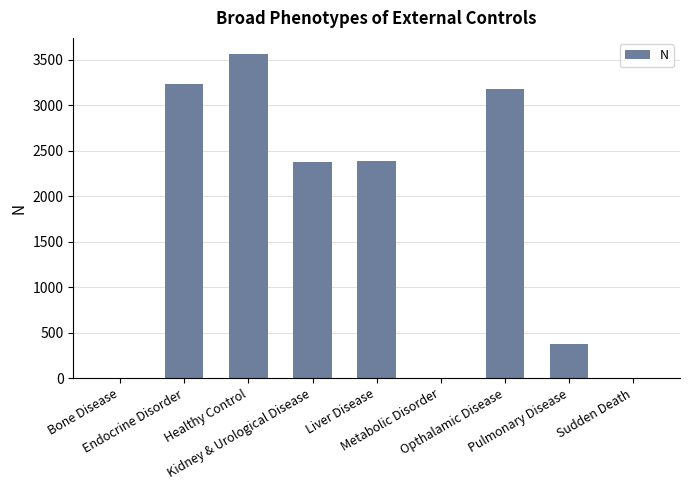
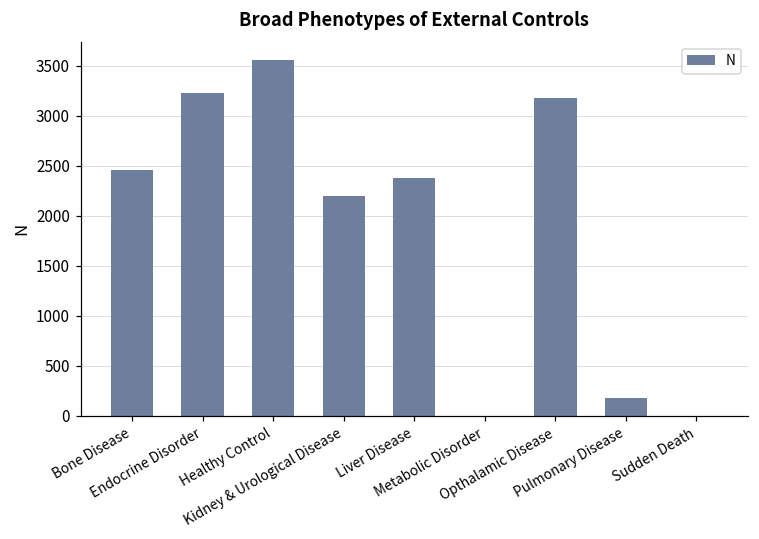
  {
-   "Bone Disease": 0,
+   "Bone Disease": 2500,
    "Endocrine Disorder": 3200,
    "Healthy Control": 3600,
-   "Kidney & Urological Disease": 2400,
+   "Kidney & Urological Disease": 2200,
    "Liver Disease": 2400,
    "Opthalamic Disease": 3200,
-   "Pulmonary Disease": 400
+   "Pulmonary Disease": 200
  }
